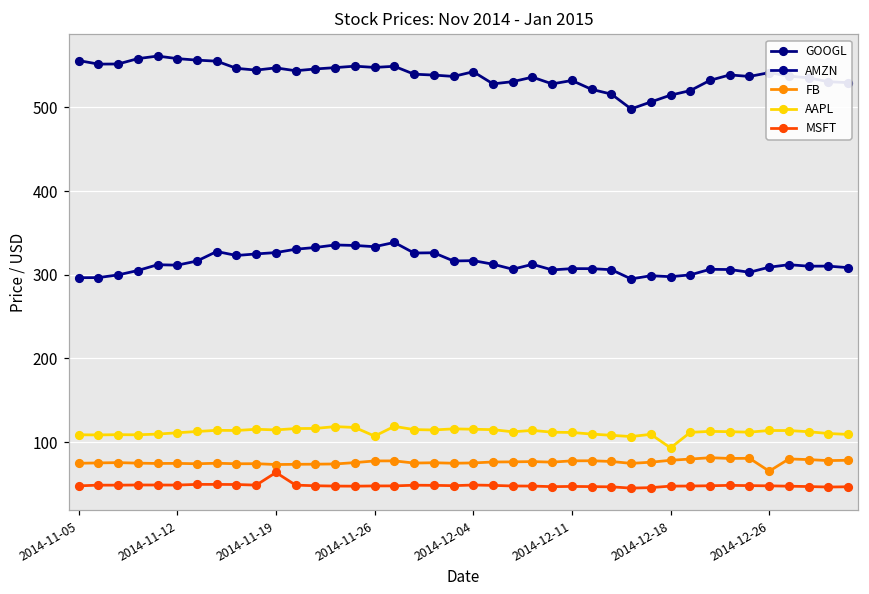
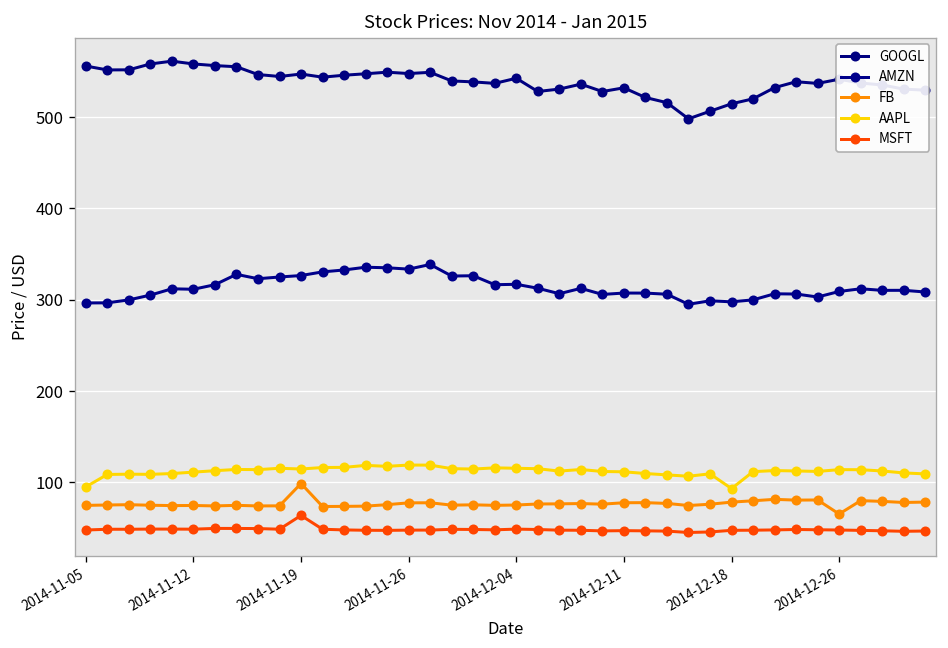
  {
    "FB": {
      "2014-11-05": 70,
      "2014-11-12": 70,
-     "2014-11-19": 70,
+     "2014-11-19": 100,
      "2014-11-26": 80,
      "2014-12-04": 80,
      "2014-12-11": 80,
      "2014-12-18": 80,
      "2014-12-26": 70
    },
    "AAPL": {
-     "2014-11-05": 110,
+     "2014-11-05": 100,
      "2014-11-12": 110,
      "2014-11-19": 110,
-     "2014-11-26": 110,
+     "2014-11-26": 120,
      "2014-12-04": 120,
      "2014-12-11": 110,
      "2014-12-18": 90,
      "2014-12-26": 110
    },
    "MSFT": {
      "2014-11-05": 50,
      "2014-11-12": 50,
      "2014-11-19": 60,
      "2014-11-26": 50,
      "2014-12-04": 50,
      "2014-12-11": 50,
      "2014-12-18": 50,
      "2014-12-26": 50
    }
  }
